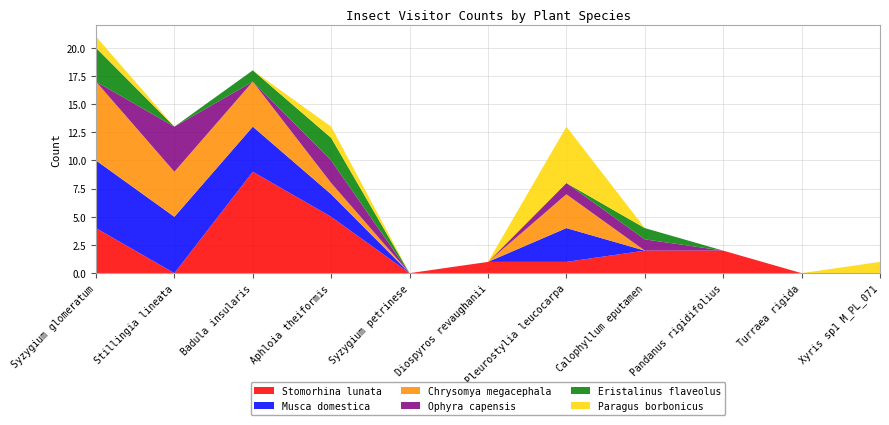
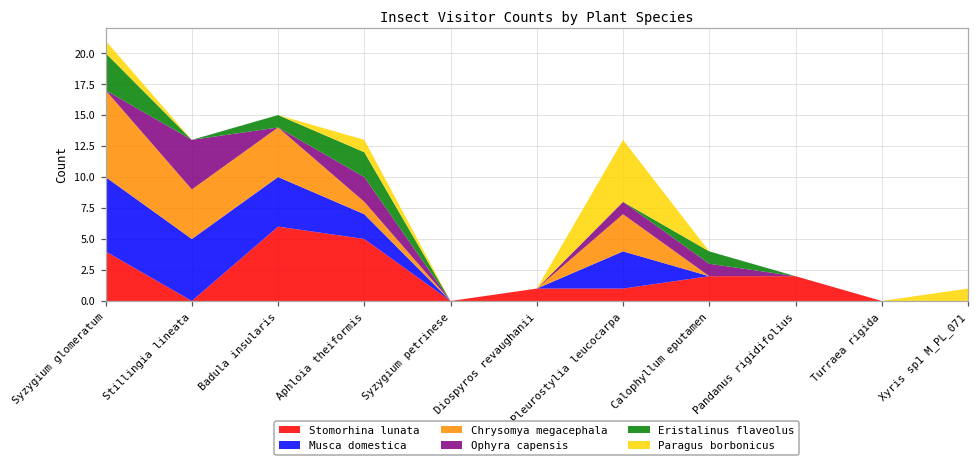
  {
    "Stomorhina lunata": {
      "Syzygium glomeratum": 4,
      "Stillingia lineata": 0,
-     "Badula insularis": 9,
+     "Badula insularis": 6,
      "Aphloia theiformis": 5,
      "Pleurostylia leucocarpa": 1
    },
    "Musca domestica": {
      "Syzygium glomeratum": 6,
      "Stillingia lineata": 5,
      "Badula insularis": 4,
      "Aphloia theiformis": 2,
      "Pleurostylia leucocarpa": 3
    },
    "Chrysomya megacephala": {
      "Stillingia lineata": 4,
      "Aphloia theiformis": 1,
      "Pleurostylia leucocarpa": 3
    },
    "Ophyra capensis": {
      "Aphloia theiformis": 2,
      "Calophyllum eputamen": 1
    },
    "Eristalinus flaveolus": {
      "Syzygium glomeratum": 3,
      "Aphloia theiformis": 2
    },
    "Paragus borbonicus": {
      "Syzygium glomeratum": 1,
      "Aphloia theiformis": 1,
      "Pleurostylia leucocarpa": 5,
      "Xyris sp1 M_PL_071": 1
    }
  }
